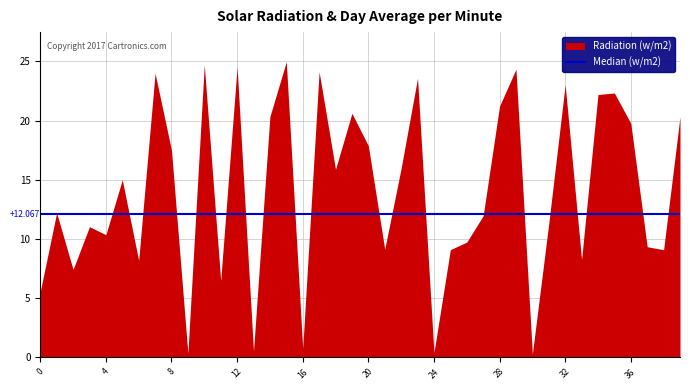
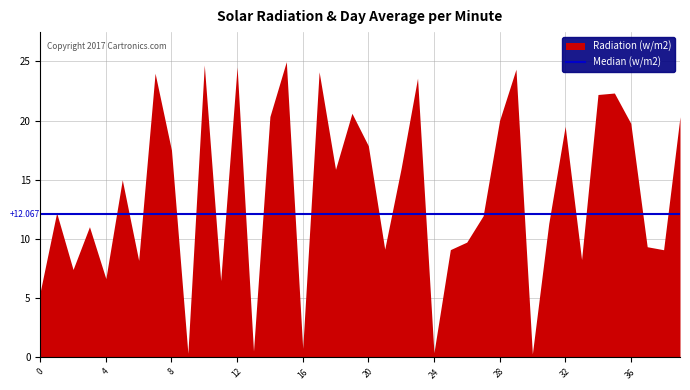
  {
    "Median (w/m2)": {
      "0": "+12.067"
    },
    "Radiation (w/m2)": {
      "0": "5.5",
-     "4": "10.4",
+     "4": "6.6",
      "8": "17.5",
      "12": "24.5",
      "16": "0.7",
      "20": "17.9",
      "24": "0.4",
-     "28": "21.2",
-     "32": "23.0",
+     "28": "20.0",
+     "32": "19.5",
      "36": "19.8"
    }
  }
